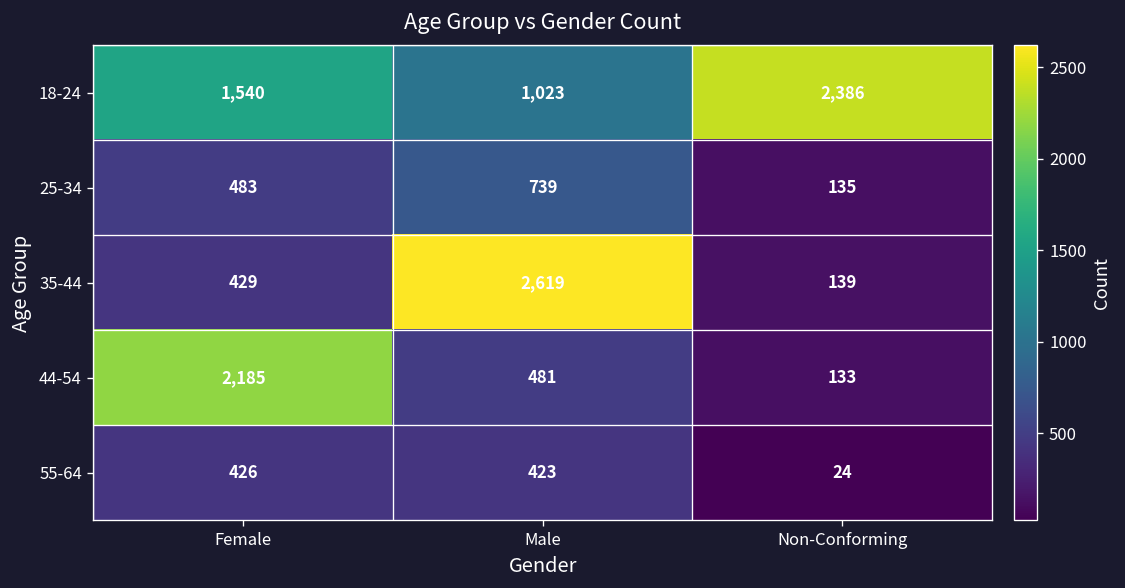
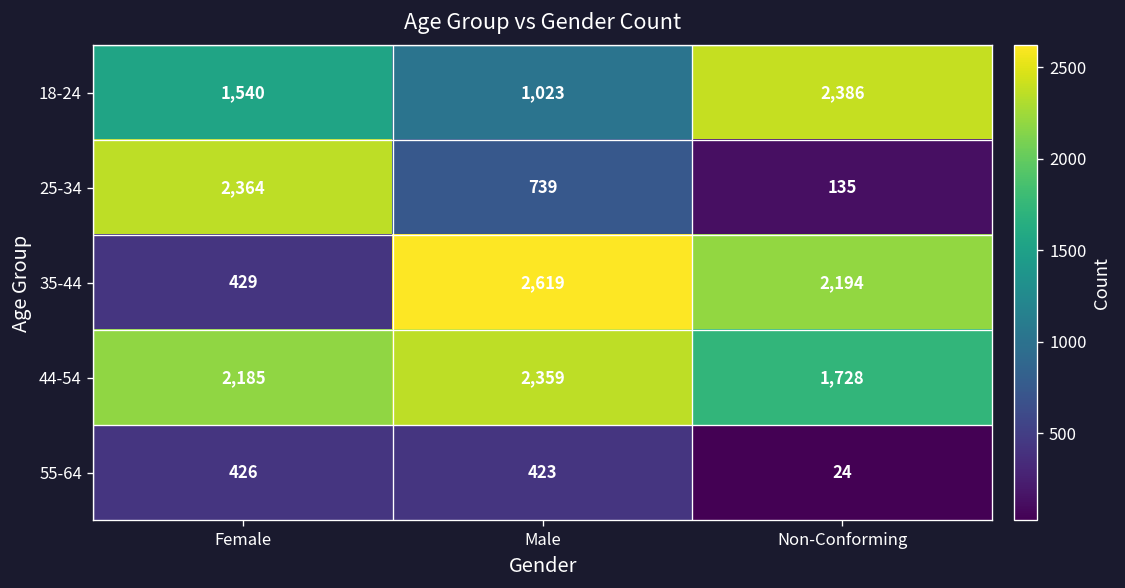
  {
    "18-24": {
      "Female": "1,540",
      "Male": "1,023",
      "Non-Conforming": "2,386"
    },
    "25-34": {
-     "Female": "483",
+     "Female": "2,364",
      "Male": "739",
      "Non-Conforming": "135"
    },
    "35-44": {
      "Female": "429",
      "Male": "2,619",
-     "Non-Conforming": "139"
+     "Non-Conforming": "2,194"
    },
    "44-54": {
      "Female": "2,185",
-     "Male": "481",
-     "Non-Conforming": "133"
+     "Male": "2,359",
+     "Non-Conforming": "1,728"
    },
    "55-64": {
      "Female": "426",
      "Male": "423",
      "Non-Conforming": "24"
    }
  }
